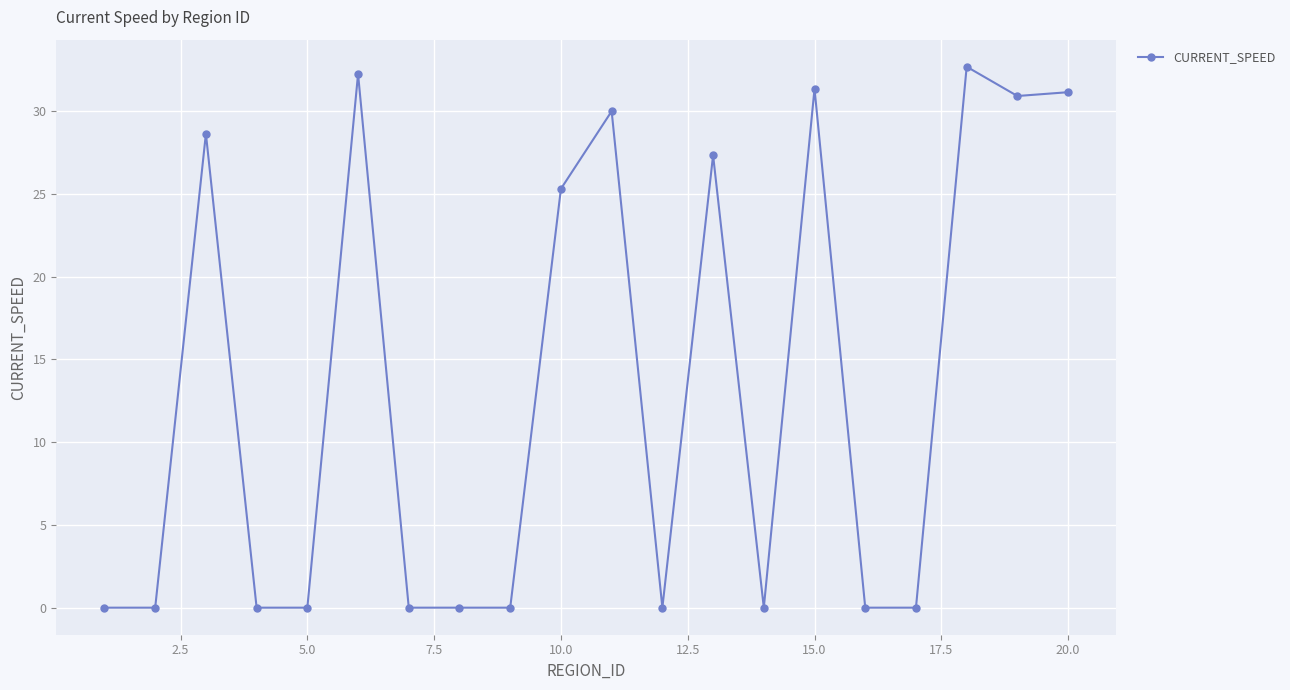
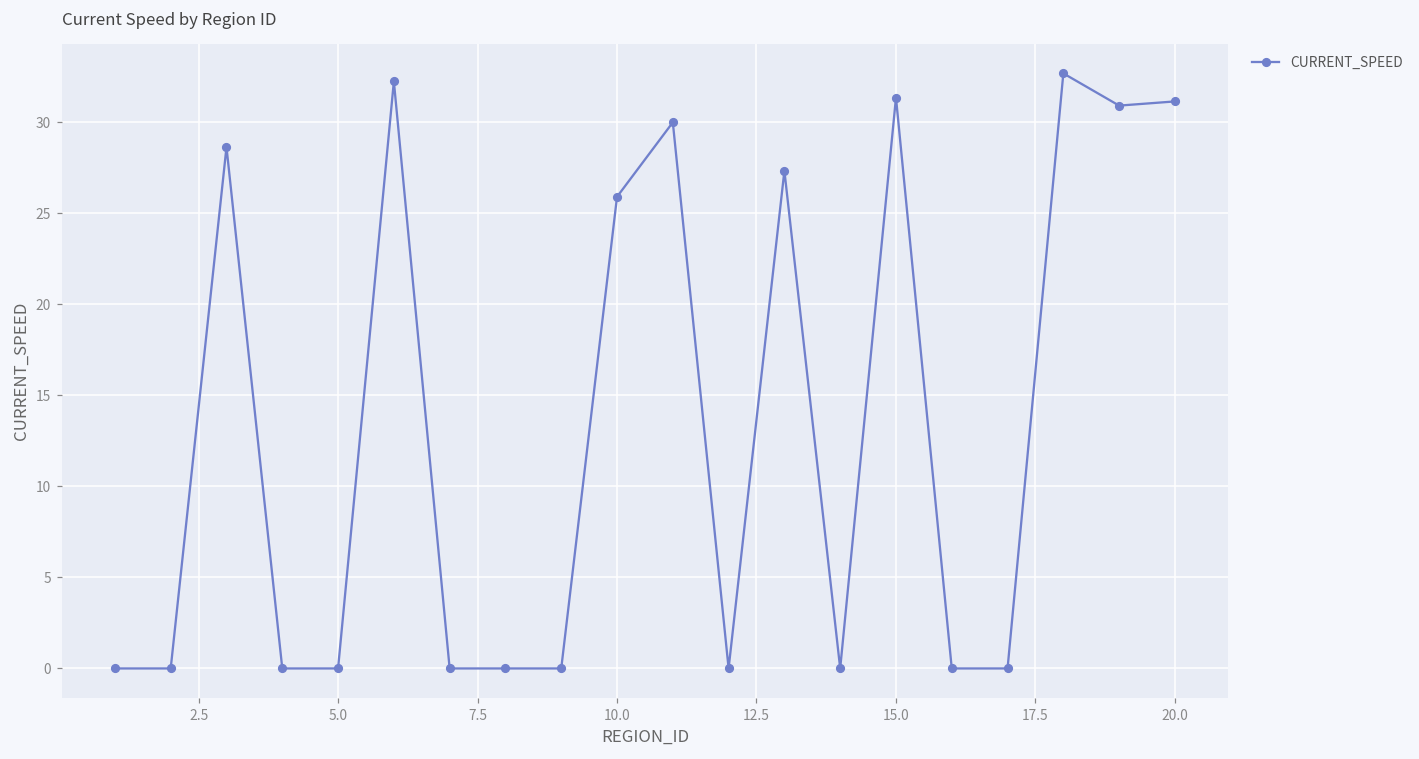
  {
    "5.0": 0.0,
-   "10.0": 25.3,
+   "10.0": 25.9,
    "15.0": 31.4,
    "20.0": 31.2
  }
